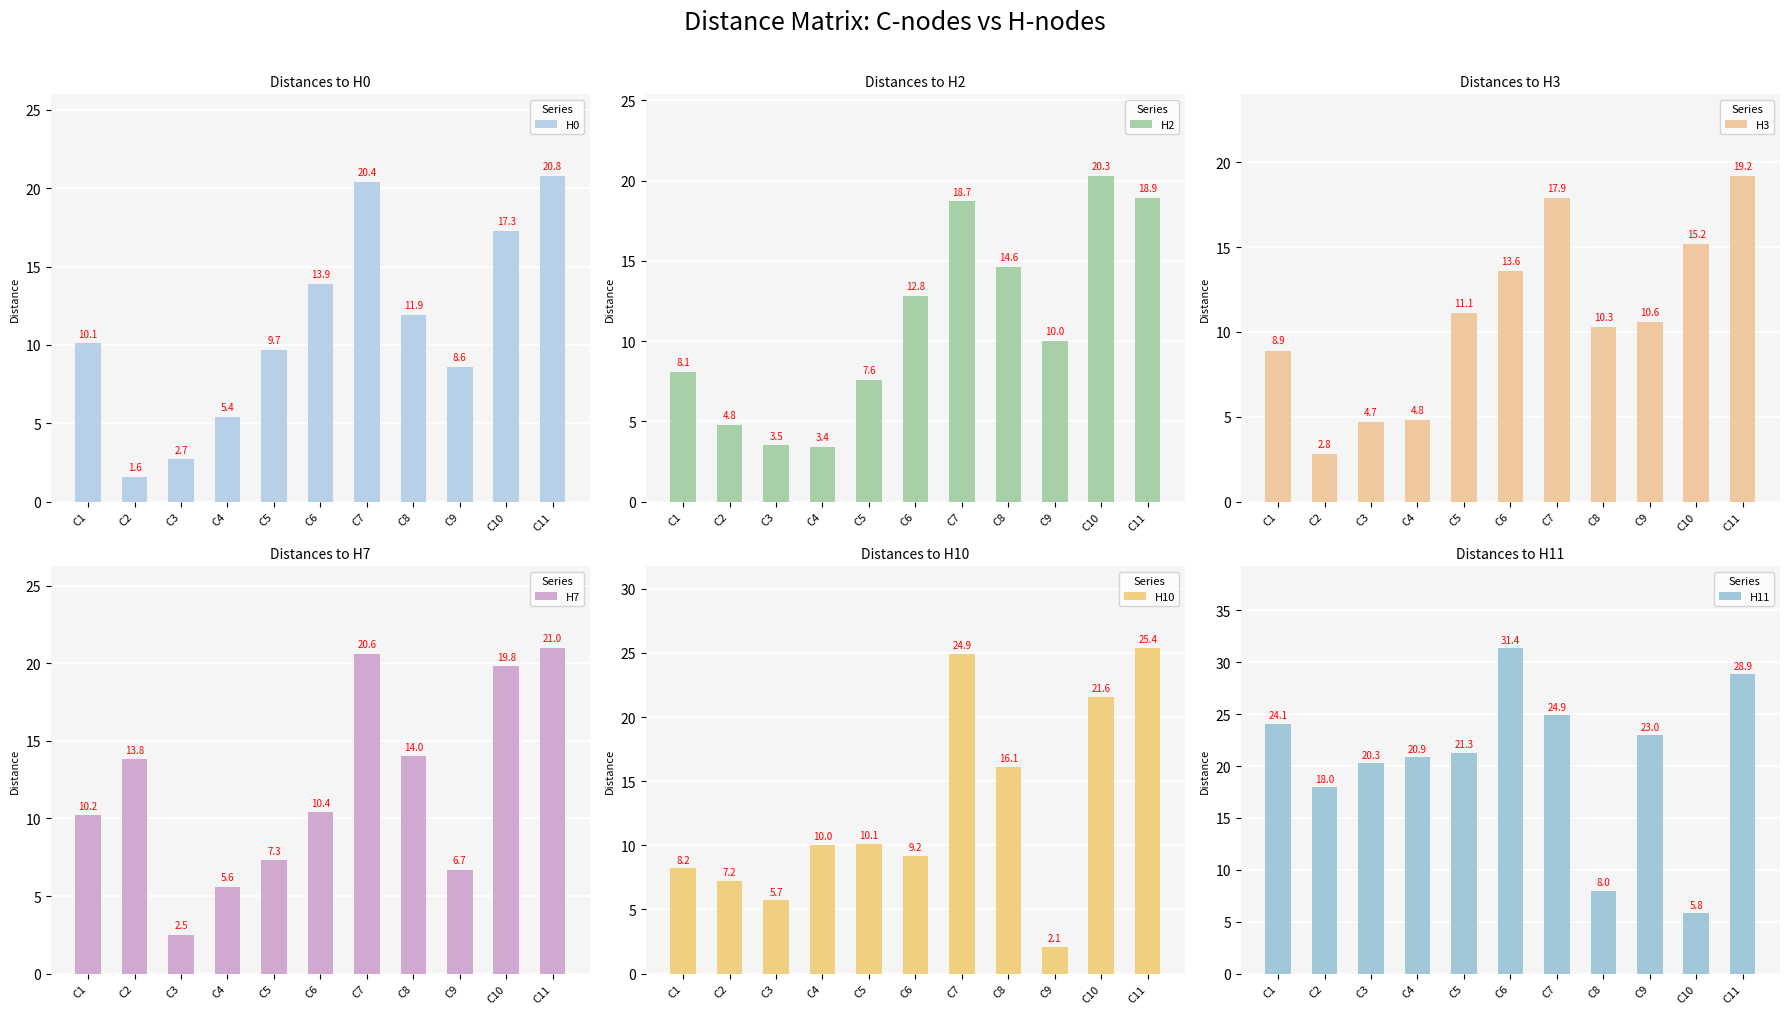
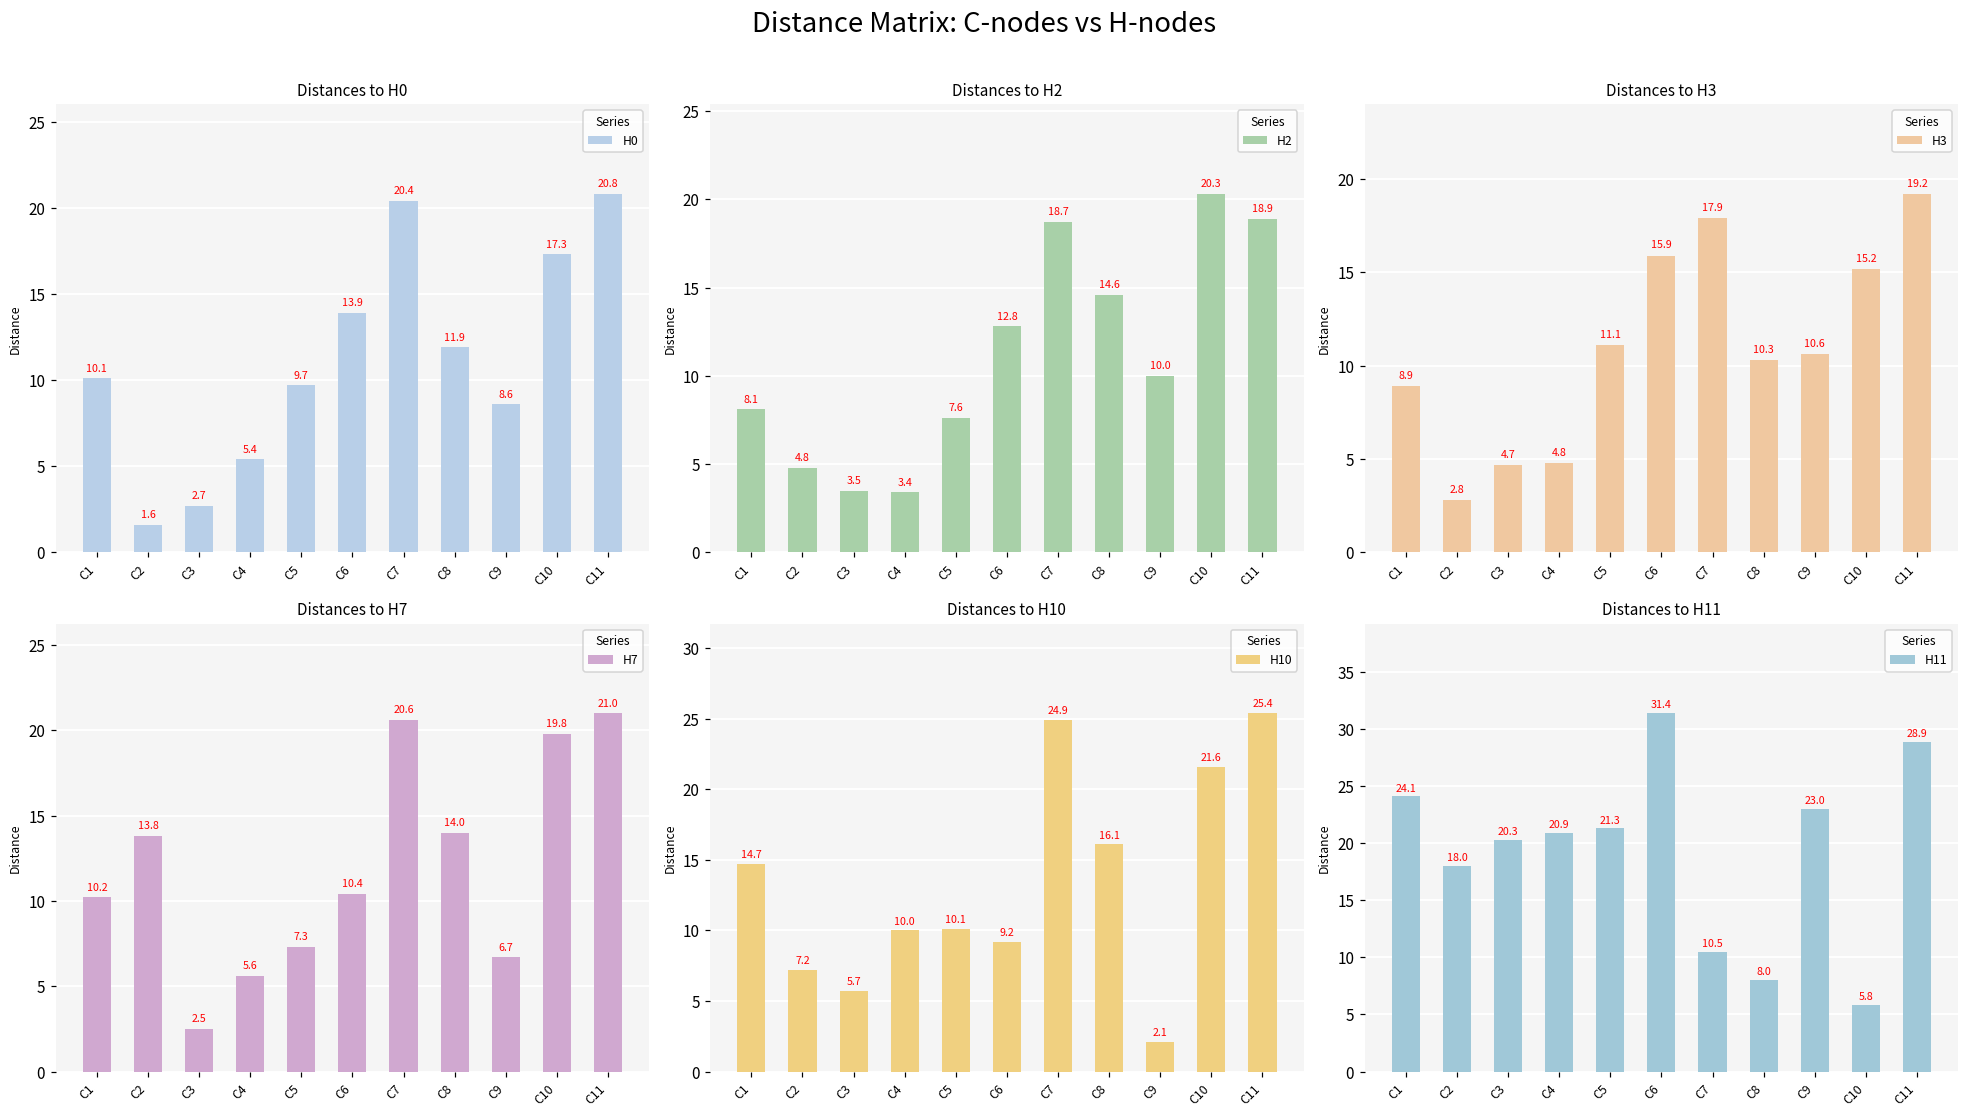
  {
    "Distances to H0": {
      "C1": 10.1,
      "C2": 1.6,
      "C3": 2.7,
      "C4": 5.4,
      "C5": 9.7,
      "C6": 13.9,
      "C7": 20.4,
      "C8": 11.9,
      "C9": 8.6,
      "C10": 17.3,
      "C11": 20.8
    },
    "Distances to H2": {
      "C1": 8.1,
      "C2": 4.8,
      "C3": 3.5,
      "C4": 3.4,
      "C5": 7.6,
      "C6": 12.8,
      "C7": 18.7,
      "C8": 14.6,
      "C9": 10.0,
      "C10": 20.3,
      "C11": 18.9
    },
    "Distances to H3": {
      "C1": 8.9,
      "C2": 2.8,
      "C3": 4.7,
      "C4": 4.8,
      "C5": 11.1,
-     "C6": 13.6,
+     "C6": 15.9,
      "C7": 17.9,
      "C8": 10.3,
      "C9": 10.6,
      "C10": 15.2,
      "C11": 19.2
    },
    "Distances to H7": {
      "C1": 10.2,
      "C2": 13.8,
      "C3": 2.5,
      "C4": 5.6,
      "C5": 7.3,
      "C6": 10.4,
      "C7": 20.6,
      "C8": 14.0,
      "C9": 6.7,
      "C10": 19.8,
      "C11": 21.0
    },
    "Distances to H10": {
-     "C1": 8.2,
+     "C1": 14.7,
      "C2": 7.2,
      "C3": 5.7,
      "C4": 10.0,
      "C5": 10.1,
      "C6": 9.2,
      "C7": 24.9,
      "C8": 16.1,
      "C9": 2.1,
      "C10": 21.6,
      "C11": 25.4
    },
    "Distances to H11": {
      "C1": 24.1,
      "C2": 18.0,
      "C3": 20.3,
      "C4": 20.9,
      "C5": 21.3,
      "C6": 31.4,
-     "C7": 24.9,
+     "C7": 10.5,
      "C8": 8.0,
      "C9": 23.0,
      "C10": 5.8,
      "C11": 28.9
    }
  }
